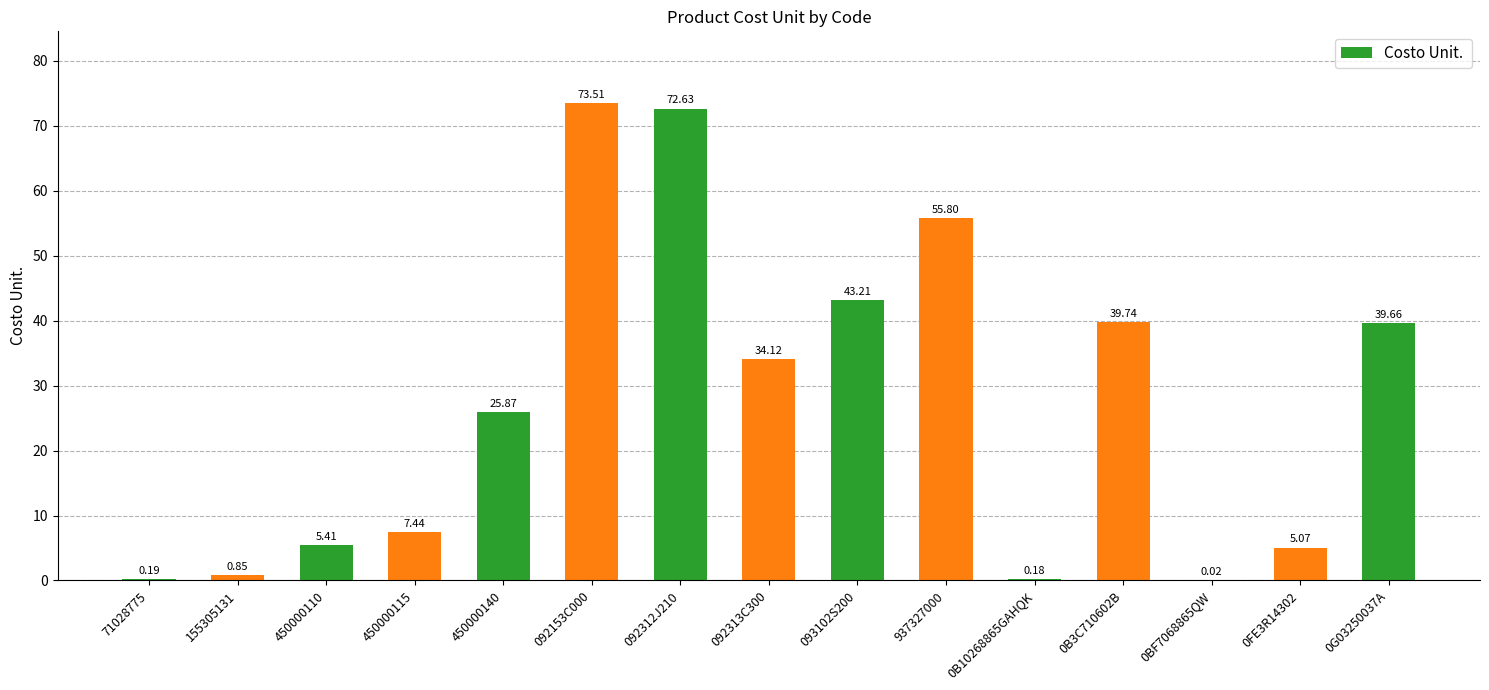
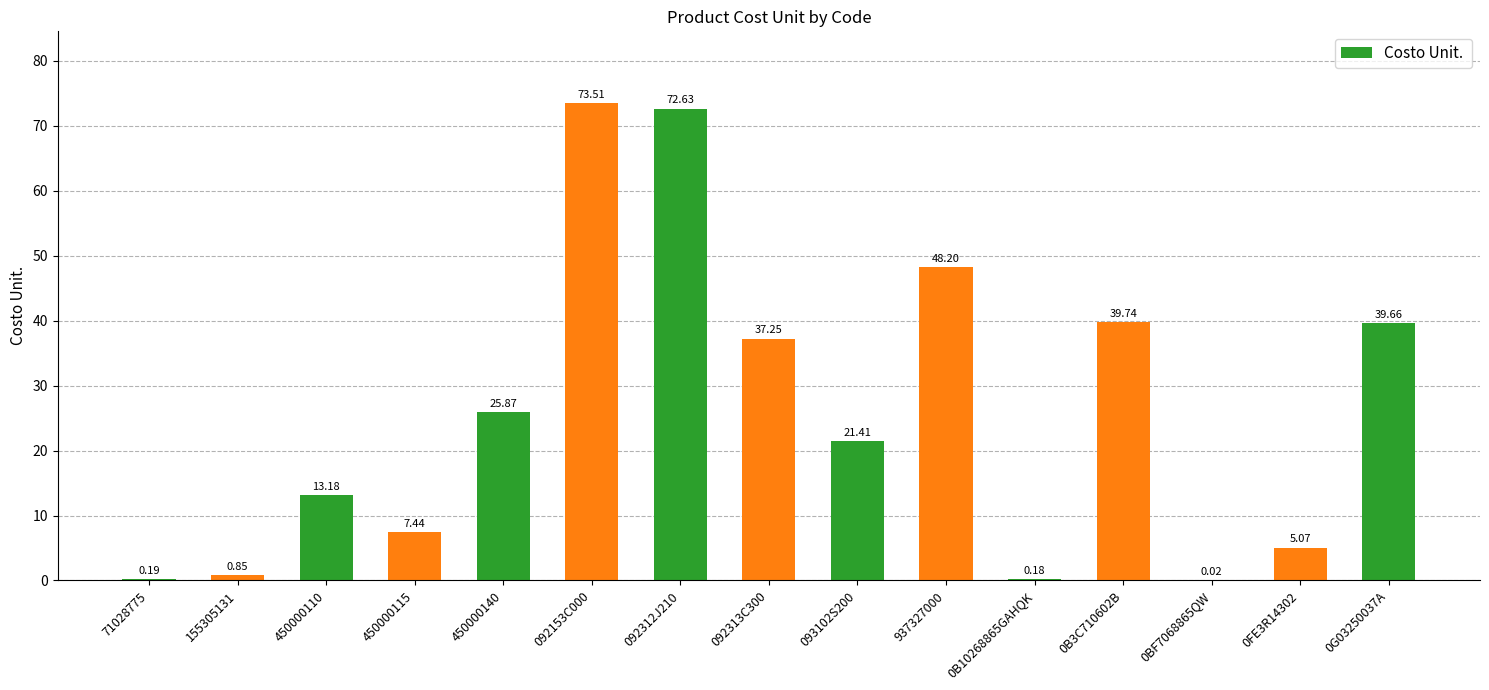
  {
    "71028775": 0.19,
    "155305131": 0.85,
-   "450000110": 5.41,
+   "450000110": 13.18,
    "450000115": 7.44,
    "450000140": 25.87,
    "092153C000": 73.51,
    "092312J210": 72.63,
-   "092313C300": 34.12,
-   "093102S200": 43.21,
-   "937327000": 55.80,
+   "092313C300": 37.25,
+   "093102S200": 21.41,
+   "937327000": 48.20,
    "0B10268865GAHQK": 0.18,
    "0B3C710602B": 39.74,
    "0BF7068865QW": 0.02,
    "0FE3R14302": 5.07,
    "0G03250037A": 39.66
  }
